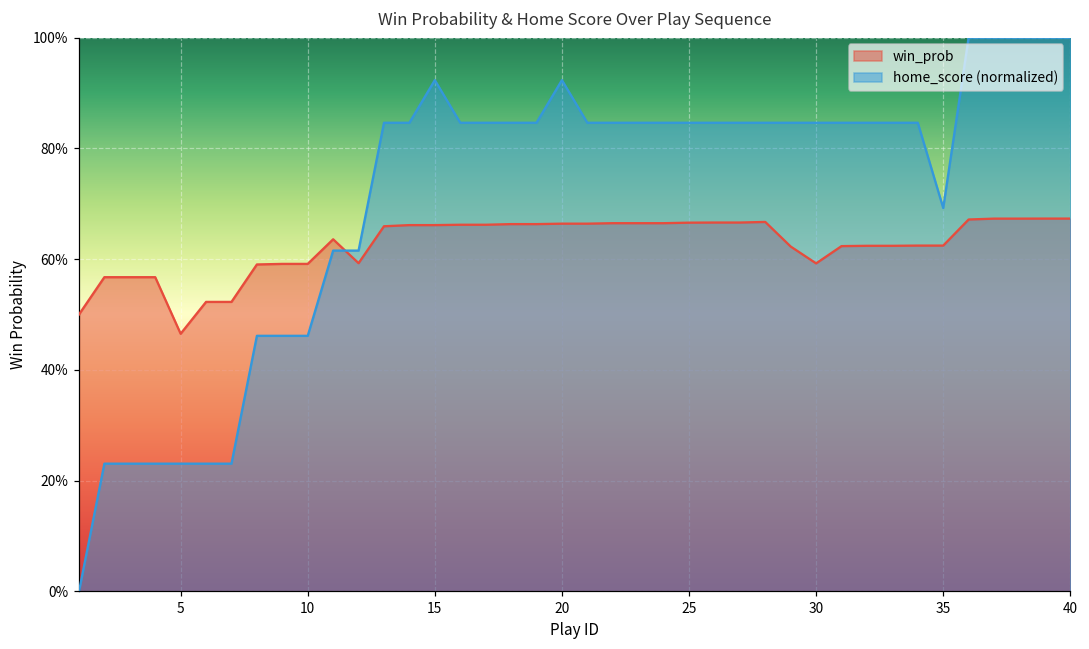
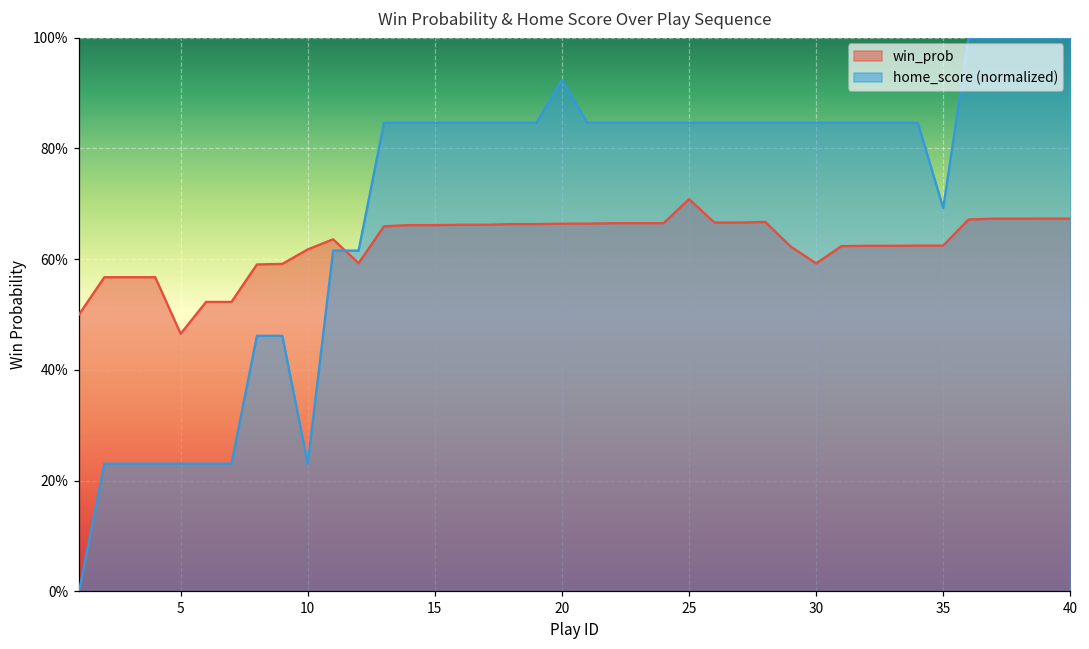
  {
    "win_prob": {
      "5": "47%",
-     "10": "59%",
+     "10": "62%",
      "15": "66%",
      "20": "66%",
-     "25": "67%",
+     "25": "71%",
      "30": "59%",
      "35": "62%",
      "40": "67%"
    },
    "home_score (normalized)": {
      "5": "23%",
-     "10": "46%",
-     "15": "92%",
+     "10": "23%",
+     "15": "85%",
      "20": "92%",
      "25": "85%",
      "30": "85%",
      "35": "69%",
      "40": "100%"
    }
  }
